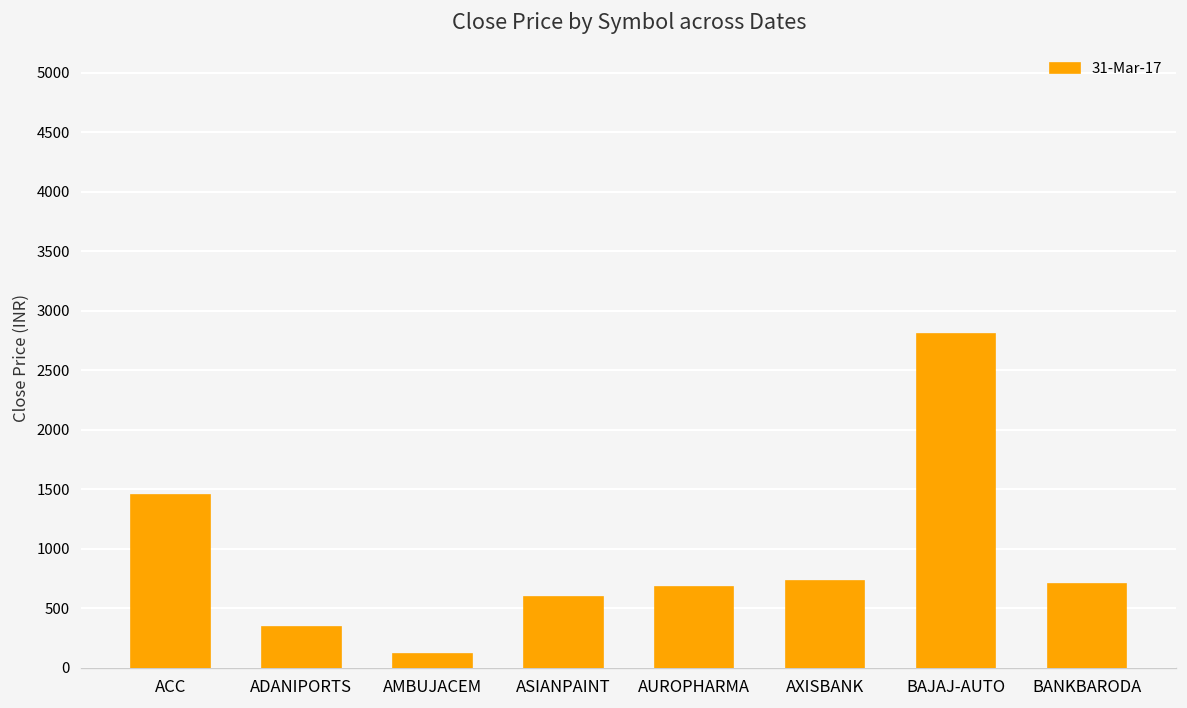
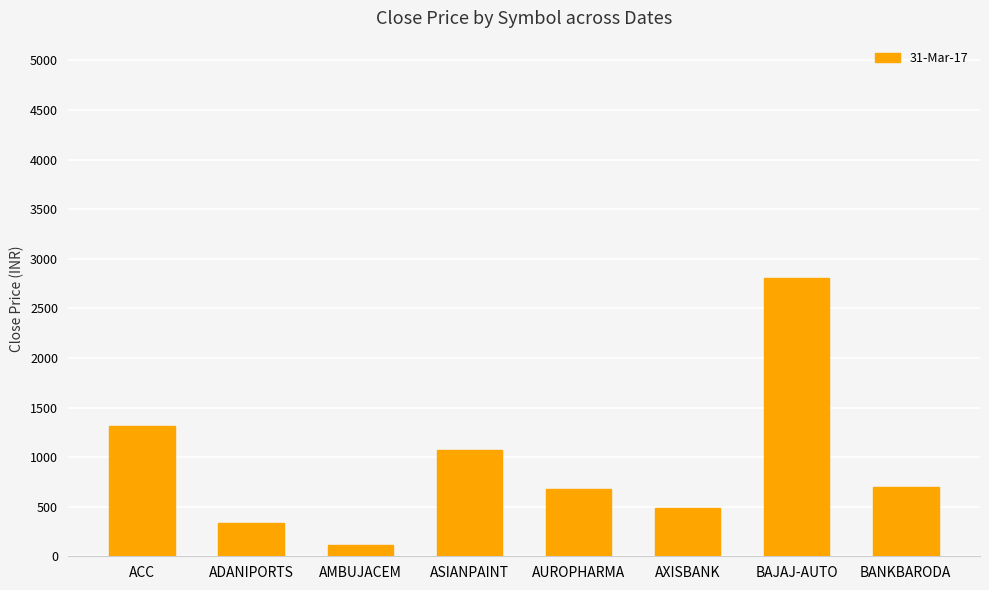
  {
-   "ACC": 1400,
+   "ACC": 1300,
    "ADANIPORTS": 300,
    "AMBUJACEM": 100,
-   "ASIANPAINT": 600,
+   "ASIANPAINT": 1100,
    "AUROPHARMA": 700,
-   "AXISBANK": 700,
+   "AXISBANK": 500,
    "BAJAJ-AUTO": 2800,
    "BANKBARODA": 700
  }
